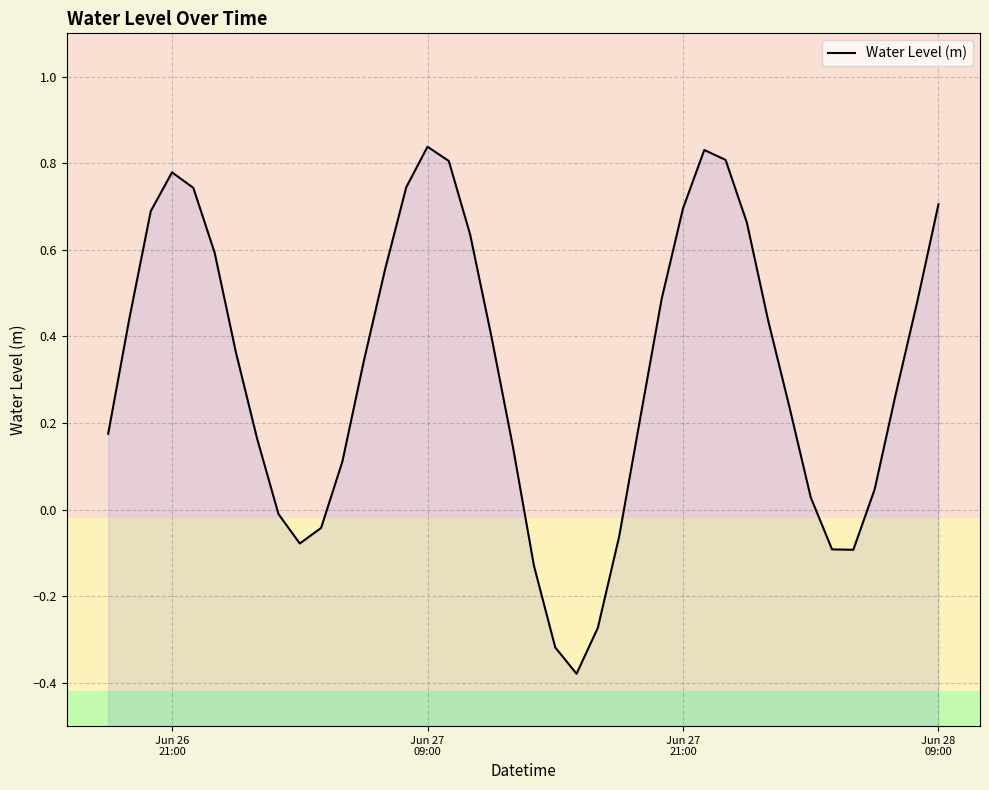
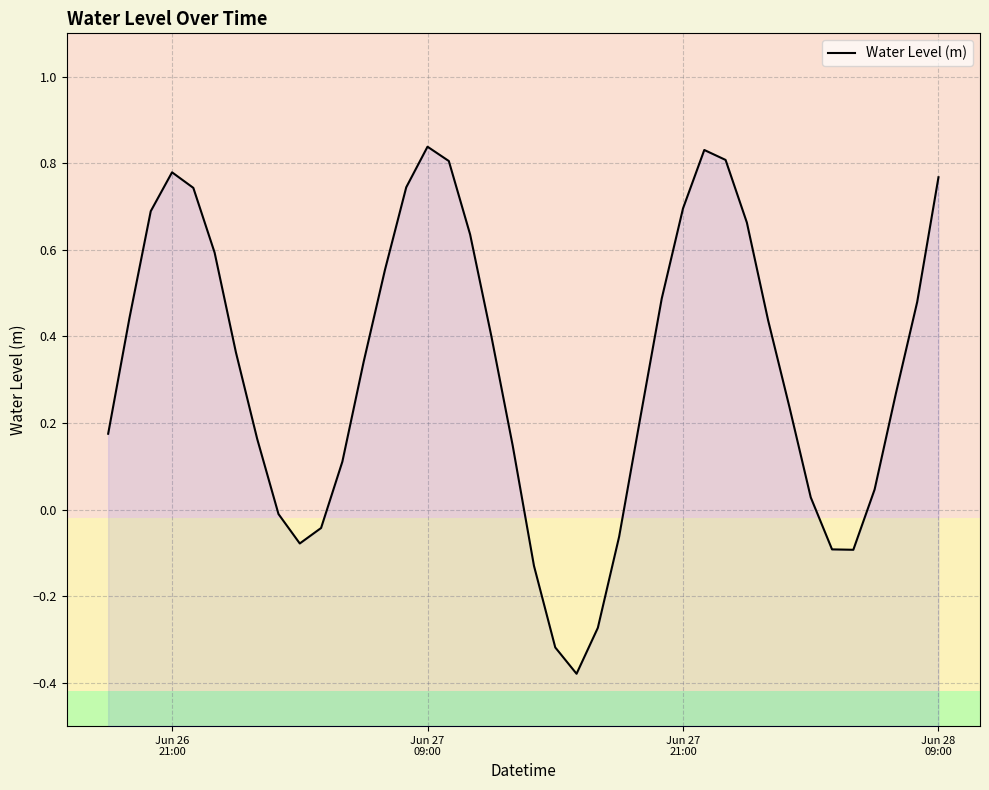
  {
    "Jun 26 21:00": 0.78,
    "Jun 27 09:00": 0.84,
    "Jun 27 21:00": 0.70,
-   "Jun 28 09:00": 0.71
+   "Jun 28 09:00": 0.77
  }
